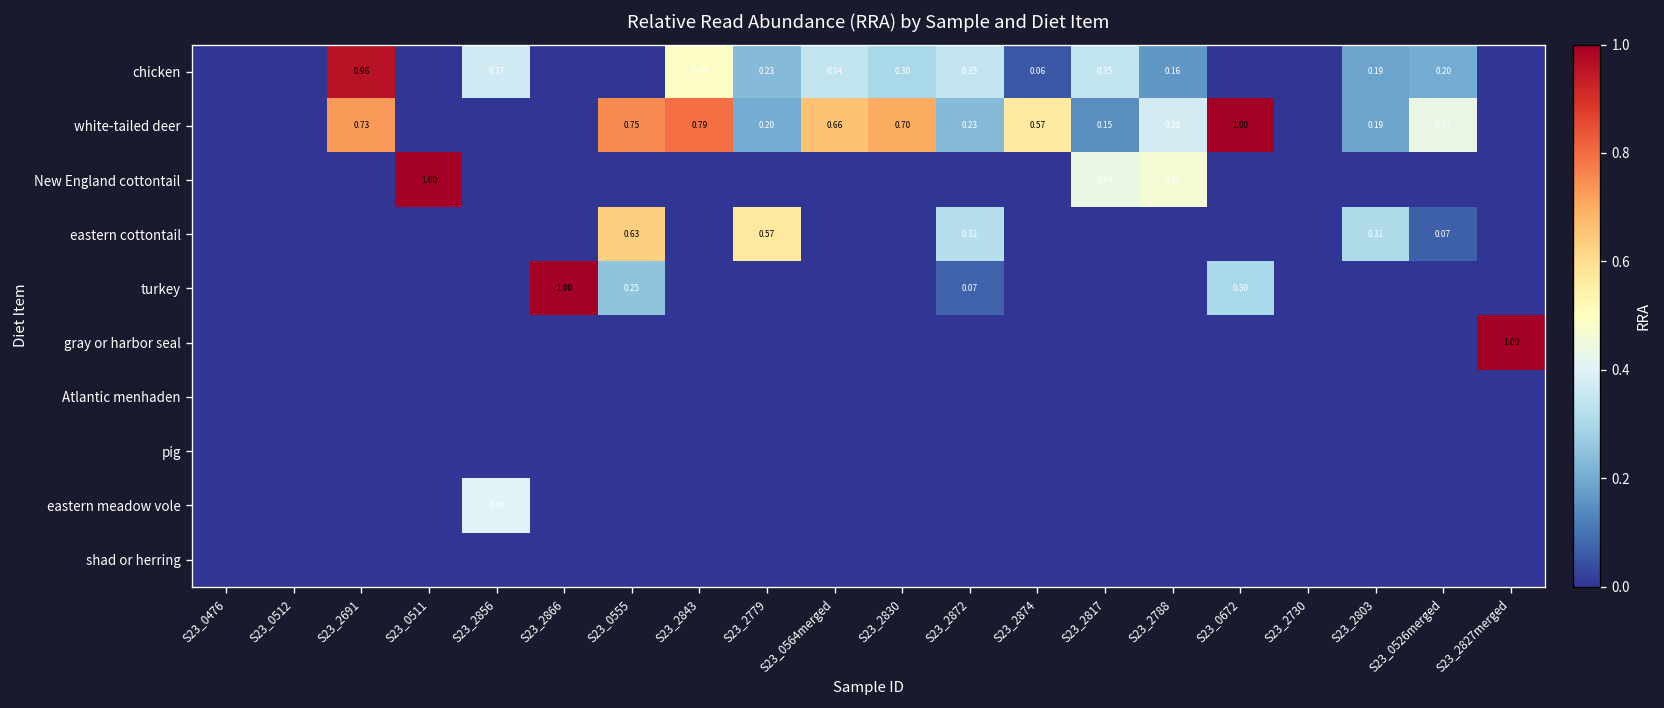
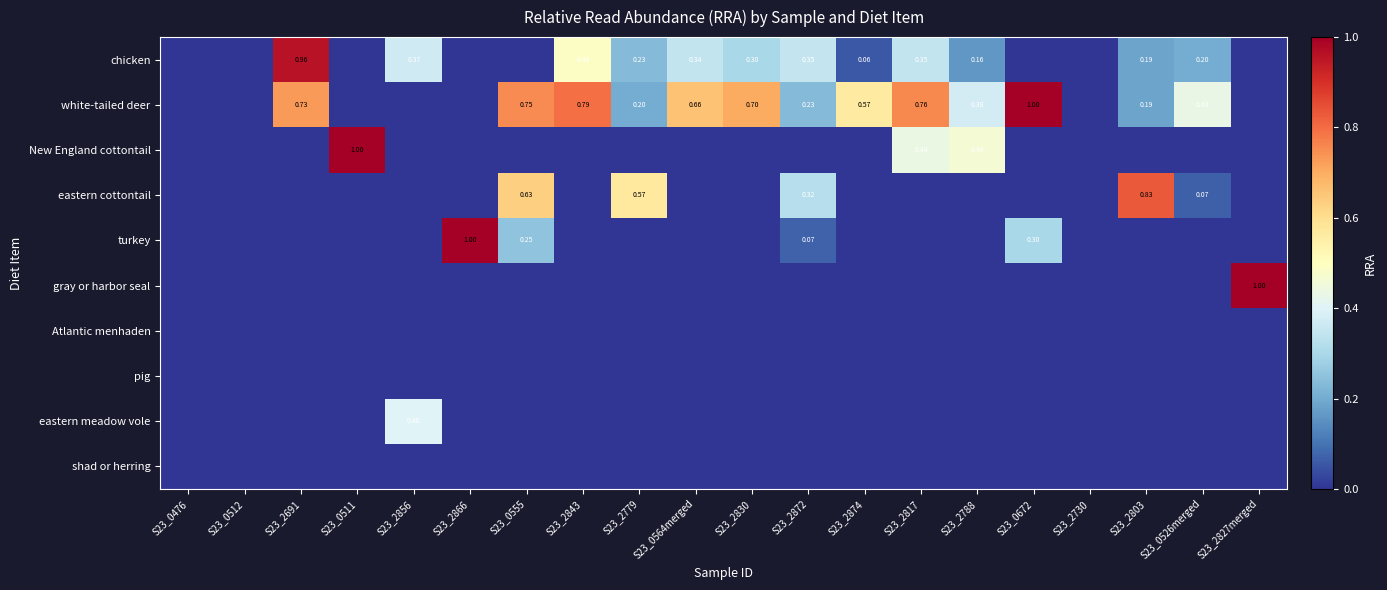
  {
    "chicken": {
      "S23_2691": 0.96,
      "S23_2843": 0.49,
      "S23_2779": 0.23,
      "S23_0564merged": 0.34,
      "S23_2830": 0.30,
      "S23_2872": 0.35,
      "S23_2874": 0.06,
      "S23_2817": 0.35,
      "S23_2788": 0.16,
      "S23_2803": 0.19,
      "S23_0526merged": 0.20
    },
    "white-tailed deer": {
      "S23_2691": 0.73,
      "S23_0555": 0.75,
      "S23_2843": 0.79,
      "S23_2779": 0.20,
      "S23_0564merged": 0.66,
      "S23_2830": 0.70,
      "S23_2872": 0.23,
      "S23_2874": 0.57,
-     "S23_2817": 0.15,
+     "S23_2817": 0.76,
      "S23_0672": 1.00,
      "S23_2803": 0.19
    },
    "New England cottontail": {
      "S23_0511": 1.00
    },
    "eastern cottontail": {
      "S23_0555": 0.63,
      "S23_2779": 0.57,
      "S23_2872": 0.32,
-     "S23_2803": 0.31,
+     "S23_2803": 0.83,
      "S23_0526merged": 0.07
    },
    "turkey": {
      "S23_2866": 1.00,
      "S23_0555": 0.25,
      "S23_2872": 0.07,
      "S23_0672": 0.30
    },
    "gray or harbor seal": {
      "S23_2827merged": 1.00
    }
  }
